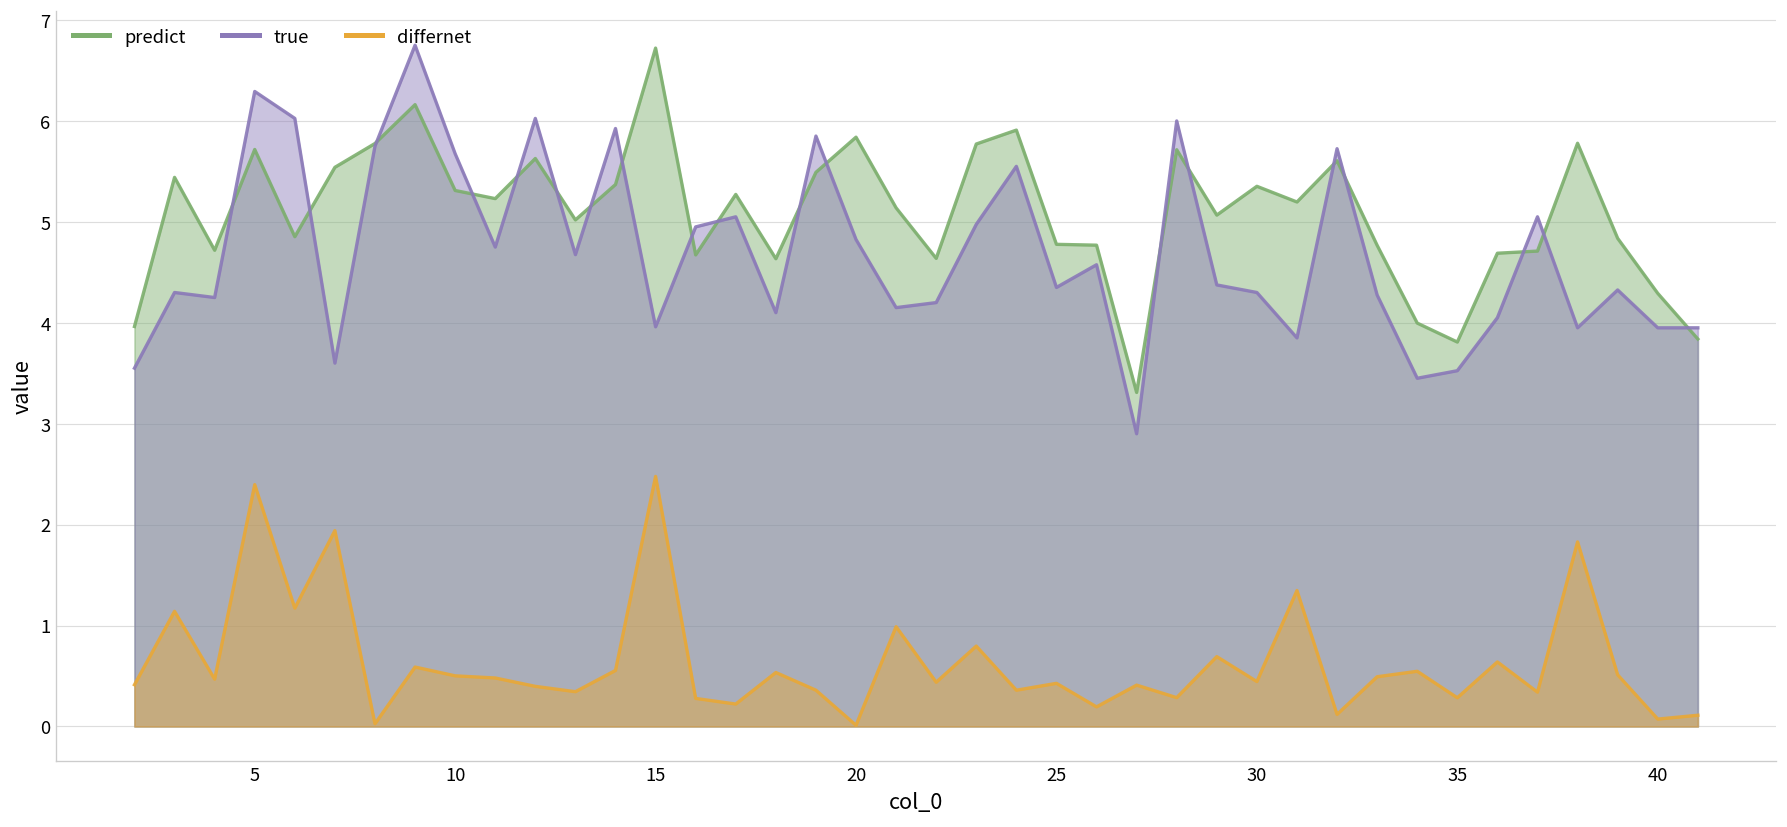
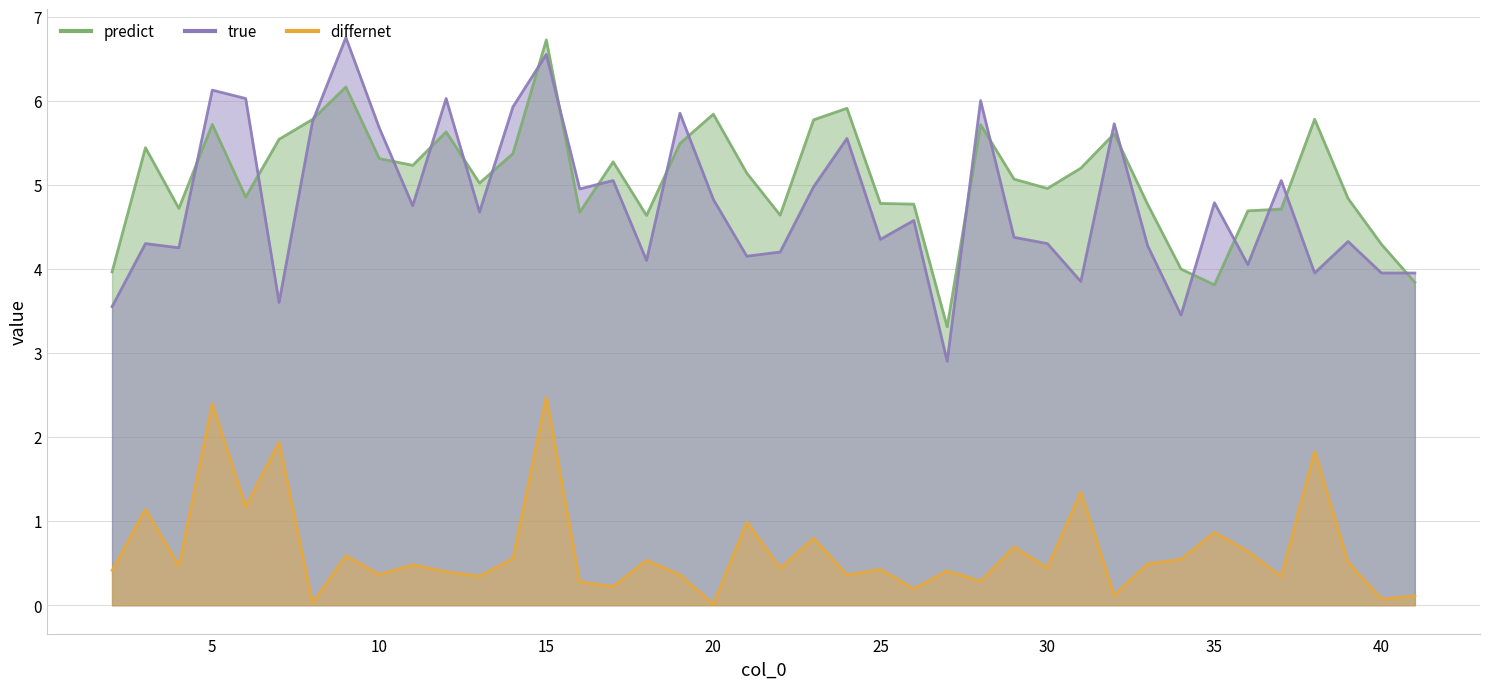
  {
    "predict": {
      "5": 5.7,
      "10": 5.3,
      "15": 6.7,
      "20": 5.8,
      "25": 4.8,
-     "30": 5.4,
+     "30": 5.0,
      "35": 3.8,
      "40": 4.3
    },
    "true": {
-     "5": 6.3,
+     "5": 6.1,
      "10": 5.7,
-     "15": 4.0,
+     "15": 6.6,
      "20": 4.8,
      "25": 4.4,
      "30": 4.3,
-     "35": 3.5,
+     "35": 4.8,
      "40": 4.0
    },
    "differnet": {
      "5": 2.4,
-     "10": 0.5,
+     "10": 0.4,
      "15": 2.5,
      "20": 0.0,
      "25": 0.4,
      "30": 0.4,
-     "35": 0.3,
+     "35": 0.9,
      "40": 0.1
    }
  }
